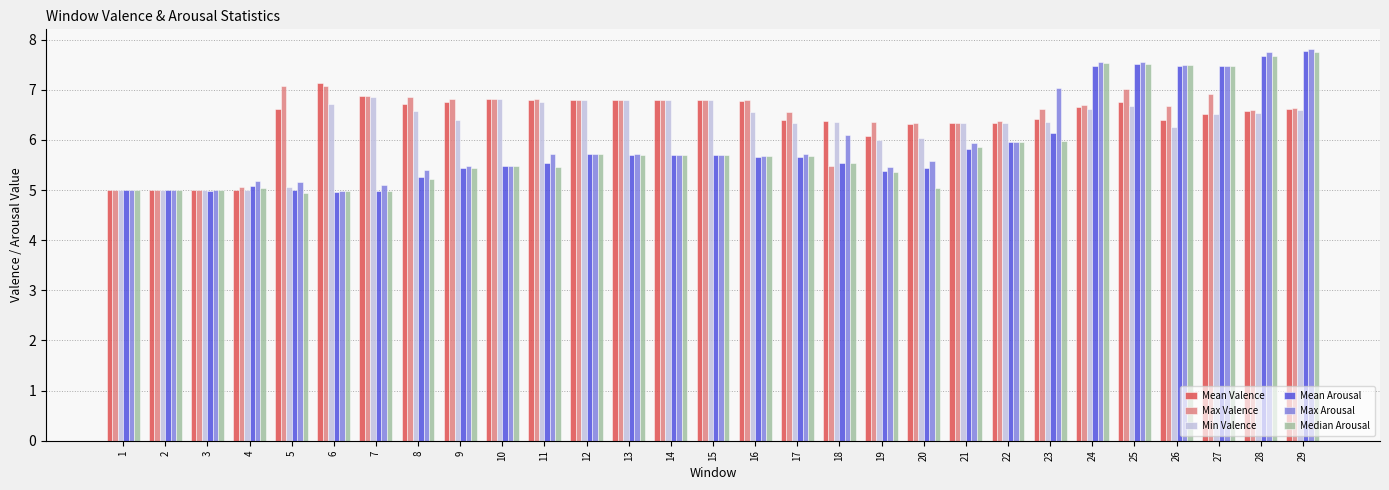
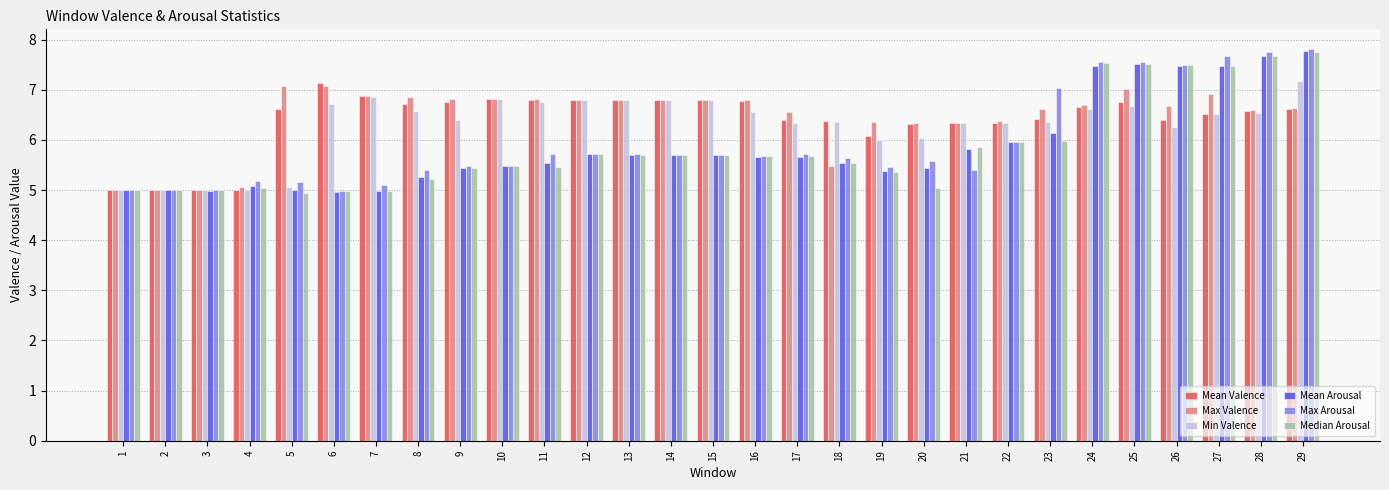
  {
    "Mean Valence": {
      "1": 5.0,
      "2": 5.0,
      "3": 5.0,
      "4": 5.0,
      "5": 6.6,
      "6": 7.1,
      "7": 6.9,
      "8": 6.7,
      "9": 6.8,
      "10": 6.8,
      "11": 6.8,
      "12": 6.8,
      "13": 6.8,
      "14": 6.8,
      "15": 6.8,
      "16": 6.8,
      "17": 6.4,
      "18": 6.4,
      "19": 6.1,
      "20": 6.3,
      "21": 6.3,
      "22": 6.3,
      "23": 6.4,
      "24": 6.7,
      "25": 6.7,
      "26": 6.4,
      "27": 6.5,
      "28": 6.6,
      "29": 6.6
    },
    "Max Valence": {
      "1": 5.0,
      "2": 5.0,
      "3": 5.0,
      "4": 5.1,
      "5": 7.1,
      "6": 7.1,
      "7": 6.9,
      "8": 6.9,
      "9": 6.8,
      "10": 6.8,
      "11": 6.8,
      "12": 6.8,
      "13": 6.8,
      "14": 6.8,
      "15": 6.8,
      "16": 6.8,
      "17": 6.6,
      "18": 5.5,
      "19": 6.4,
      "20": 6.3,
      "21": 6.3,
      "22": 6.4,
      "23": 6.6,
      "24": 6.7,
      "25": 7.0,
      "26": 6.7,
      "27": 6.9,
      "28": 6.6,
      "29": 6.6
    },
    "Min Valence": {
      "1": 5.0,
      "2": 5.0,
      "3": 5.0,
      "4": 5.0,
      "5": 5.1,
      "6": 6.7,
      "7": 6.9,
      "8": 6.6,
      "9": 6.4,
      "10": 6.8,
      "11": 6.8,
      "12": 6.8,
      "13": 6.8,
      "14": 6.8,
      "15": 6.8,
      "16": 6.6,
      "17": 6.3,
      "18": 6.4,
      "19": 6.0,
      "20": 6.0,
      "21": 6.3,
      "22": 6.3,
      "23": 6.4,
      "24": 6.6,
      "25": 6.7,
      "26": 6.3,
      "27": 6.5,
      "28": 6.5,
-     "29": 6.6
+     "29": 7.2
    },
    "Mean Arousal": {
      "1": 5.0,
      "2": 5.0,
      "3": 5.0,
      "4": 5.1,
      "5": 5.0,
      "6": 5.0,
      "7": 5.0,
      "8": 5.3,
      "9": 5.4,
      "10": 5.5,
      "11": 5.5,
      "12": 5.7,
      "13": 5.7,
      "14": 5.7,
      "15": 5.7,
      "16": 5.7,
      "17": 5.7,
      "18": 5.5,
      "19": 5.4,
      "20": 5.4,
      "21": 5.8,
      "22": 5.9,
      "23": 6.1,
      "24": 7.5,
      "25": 7.5,
      "26": 7.5,
      "27": 7.5,
      "28": 7.7,
      "29": 7.8
    },
    "Max Arousal": {
      "1": 5.0,
      "2": 5.0,
      "3": 5.0,
      "4": 5.2,
      "5": 5.2,
      "6": 5.0,
      "7": 5.1,
      "8": 5.4,
      "9": 5.5,
      "10": 5.5,
      "11": 5.7,
      "12": 5.7,
      "13": 5.7,
      "14": 5.7,
      "15": 5.7,
      "16": 5.7,
      "17": 5.7,
-     "18": 6.1,
+     "18": 5.6,
      "19": 5.5,
      "20": 5.6,
-     "21": 5.9,
+     "21": 5.4,
      "22": 6.0,
      "23": 7.0,
      "24": 7.6,
      "25": 7.5,
      "26": 7.5,
-     "27": 7.5,
+     "27": 7.7,
      "28": 7.8,
      "29": 7.8
    },
    "Median Arousal": {
      "1": 5.0,
      "2": 5.0,
      "3": 5.0,
      "4": 5.0,
      "5": 4.9,
      "6": 5.0,
      "7": 5.0,
      "8": 5.2,
      "9": 5.5,
      "10": 5.5,
      "11": 5.5,
      "12": 5.7,
      "13": 5.7,
      "14": 5.7,
      "15": 5.7,
      "16": 5.7,
      "17": 5.7,
      "18": 5.5,
      "19": 5.4,
      "20": 5.0,
      "21": 5.9,
      "22": 6.0,
      "23": 6.0,
      "24": 7.5,
      "25": 7.5,
      "26": 7.5,
      "27": 7.5,
      "28": 7.7,
      "29": 7.8
    }
  }
